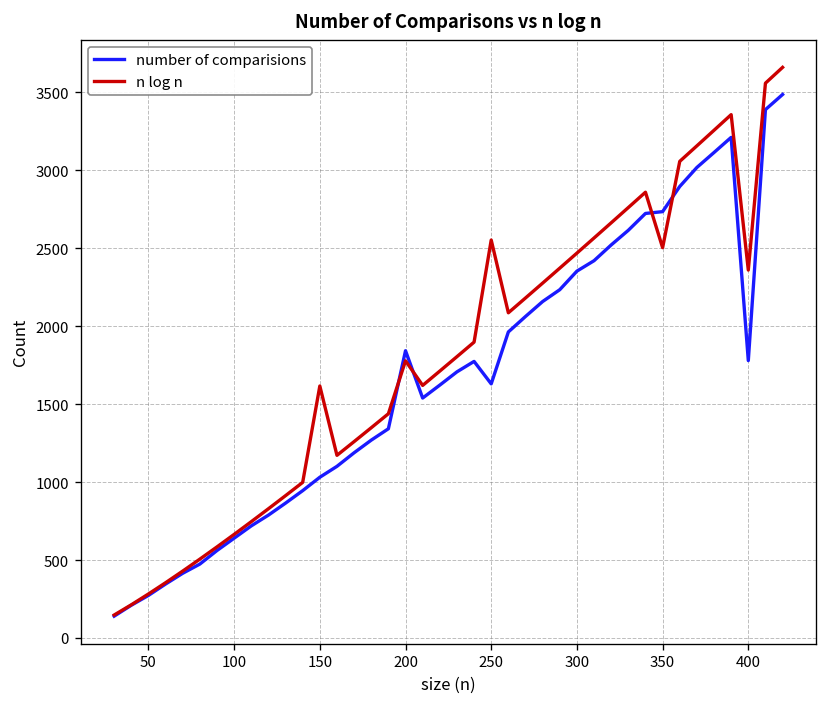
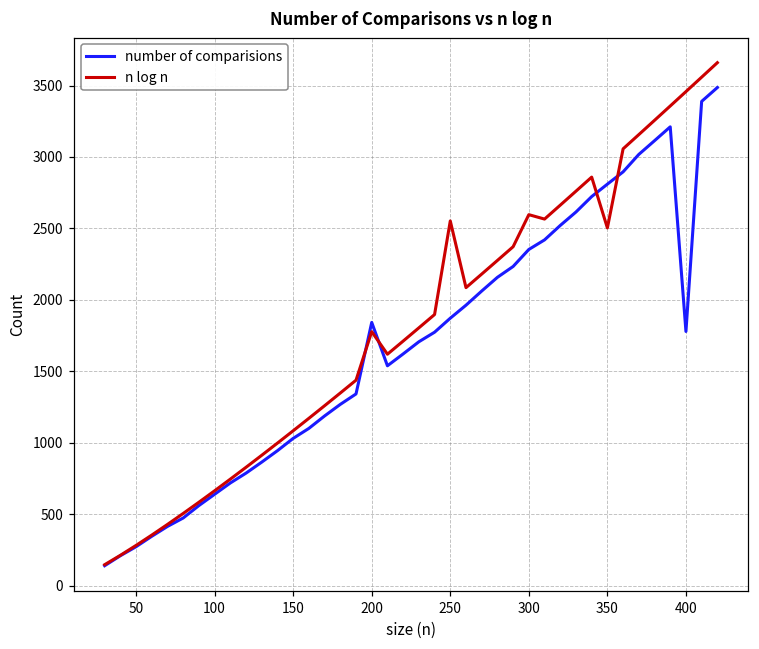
  {
    "number of comparisions": {
      "100": 640,
      "150": 1030,
      "200": 1840,
-     "250": 1630,
+     "250": 1870,
      "300": 2350,
-     "350": 2730,
+     "350": 2810,
      "400": 1780
    },
    "n log n": {
      "100": 660,
-     "150": 1620,
+     "150": 1080,
      "200": 1780,
      "250": 2550,
-     "300": 2470,
+     "300": 2600,
      "350": 2500,
-     "400": 2360
+     "400": 3460
    }
  }
